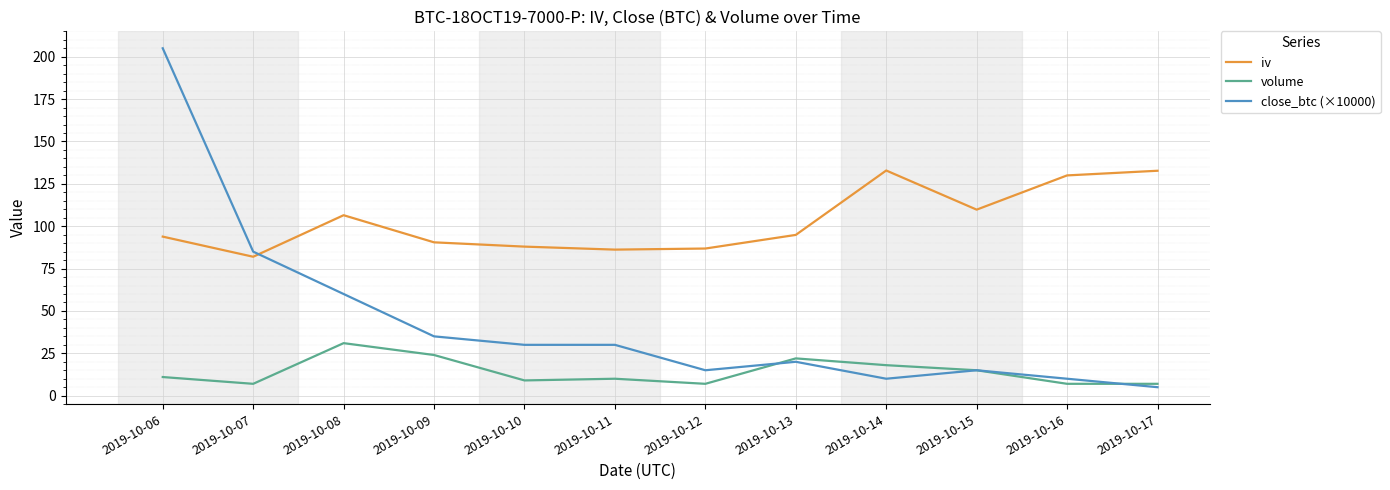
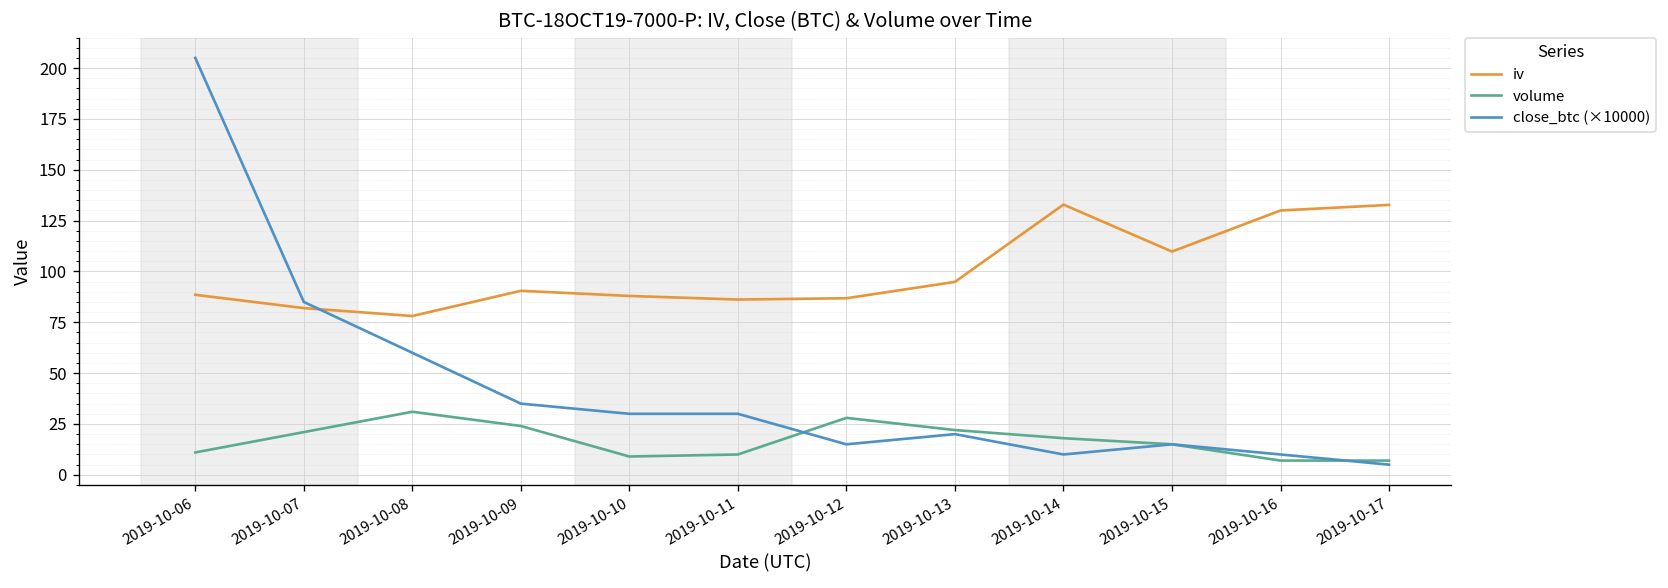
  {
    "iv": {
-     "2019-10-06": 94,
+     "2019-10-06": 89,
      "2019-10-07": 82,
-     "2019-10-08": 106,
+     "2019-10-08": 78,
      "2019-10-09": 90,
      "2019-10-10": 88,
      "2019-10-11": 86,
      "2019-10-12": 87,
      "2019-10-13": 95,
      "2019-10-14": 133,
      "2019-10-15": 110,
      "2019-10-16": 130,
      "2019-10-17": 133
    },
    "volume": {
      "2019-10-06": 11,
-     "2019-10-07": 7,
+     "2019-10-07": 21,
      "2019-10-08": 31,
      "2019-10-09": 24,
      "2019-10-10": 9,
      "2019-10-11": 10,
-     "2019-10-12": 7,
+     "2019-10-12": 28,
      "2019-10-13": 22,
      "2019-10-14": 18,
      "2019-10-16": 7,
      "2019-10-17": 7
    },
    "close_btc (×10000)": {
      "2019-10-06": 205,
      "2019-10-07": 85,
      "2019-10-08": 60,
      "2019-10-09": 35,
      "2019-10-10": 30,
      "2019-10-11": 30,
      "2019-10-12": 15,
      "2019-10-13": 20,
      "2019-10-14": 10,
      "2019-10-16": 10,
      "2019-10-17": 5
    }
  }
